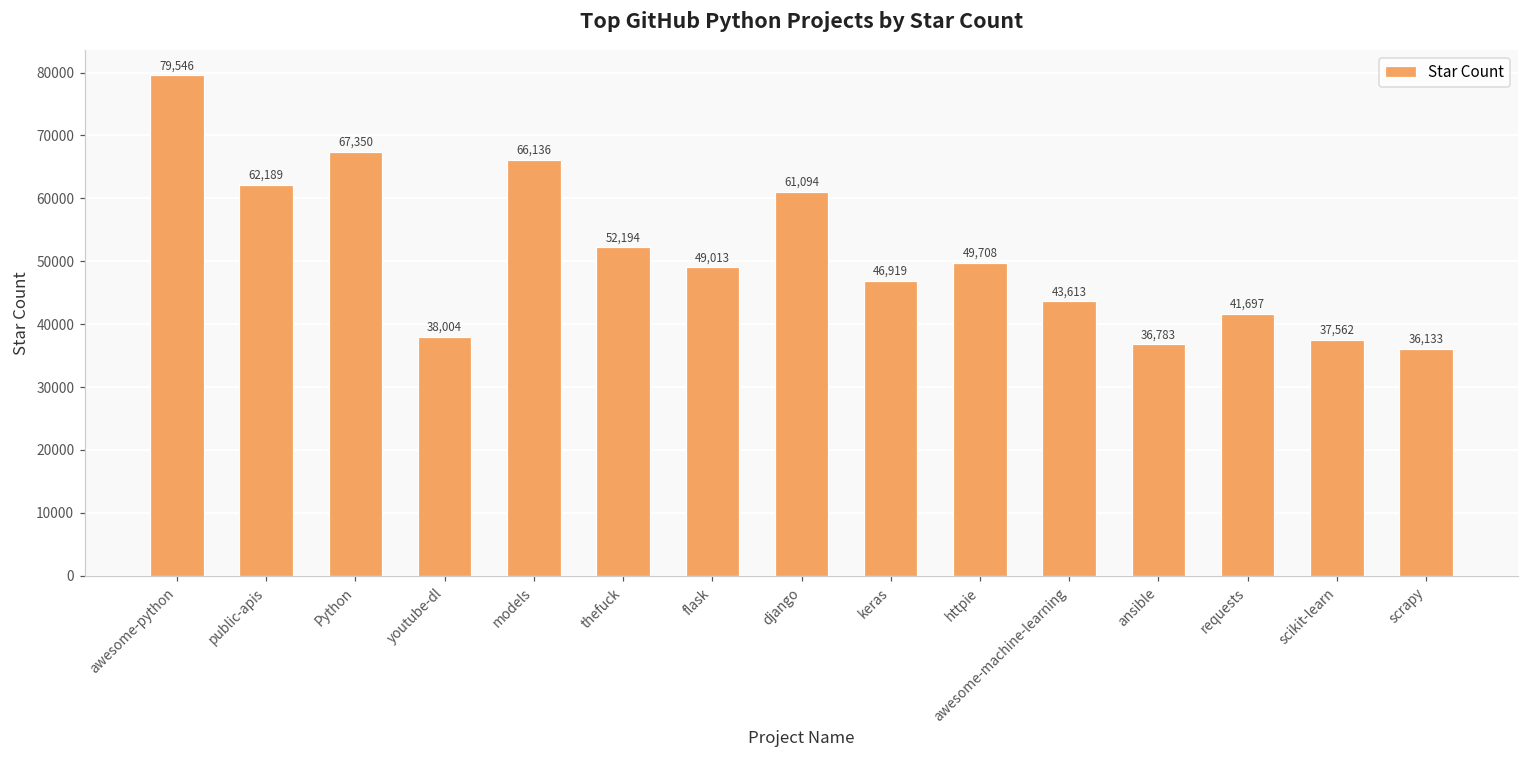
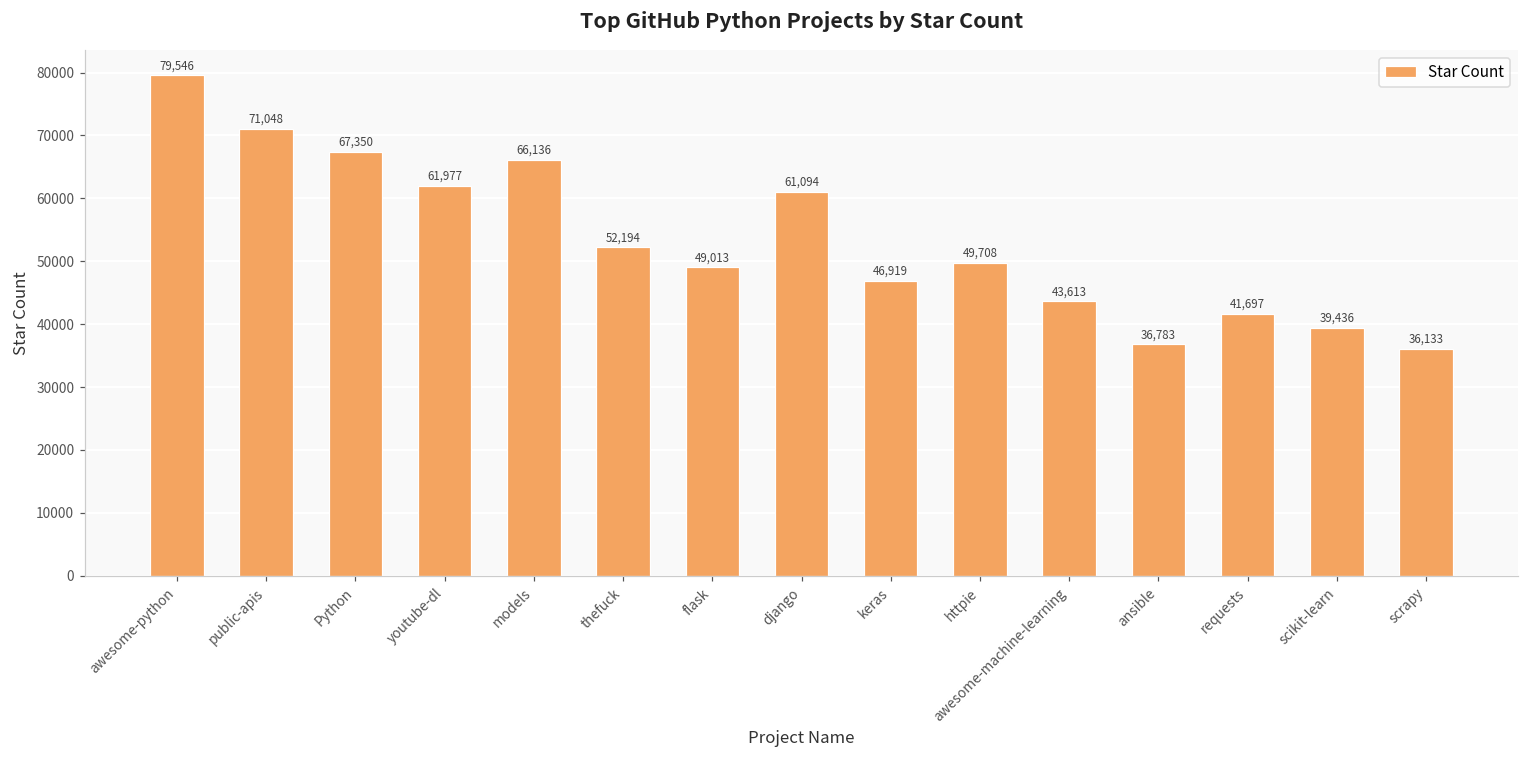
  {
    "awesome-python": "79,546",
-   "public-apis": "62,189",
+   "public-apis": "71,048",
    "Python": "67,350",
-   "youtube-dl": "38,004",
+   "youtube-dl": "61,977",
    "models": "66,136",
    "thefuck": "52,194",
    "flask": "49,013",
    "django": "61,094",
    "keras": "46,919",
    "httpie": "49,708",
    "awesome-machine-learning": "43,613",
    "ansible": "36,783",
    "requests": "41,697",
-   "scikit-learn": "37,562",
+   "scikit-learn": "39,436",
    "scrapy": "36,133"
  }
